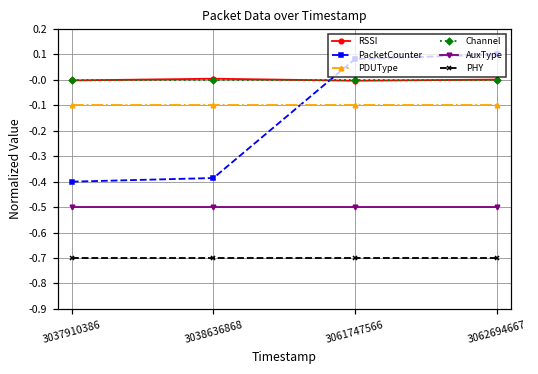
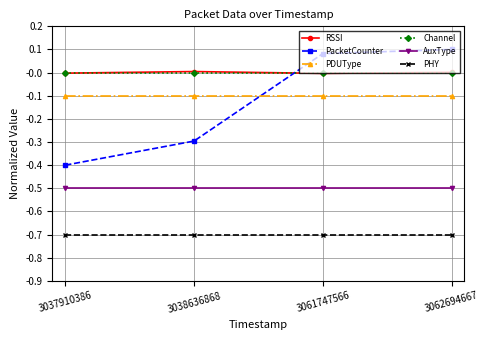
  {
    "PacketCounter": {
      "3037910386": -0.40,
-     "3038636868": -0.39
+     "3038636868": -0.30
    },
    "PDUType": {
      "3037910386": -0.10,
      "3038636868": -0.10,
      "3061747566": -0.10,
      "3062694667": -0.10
    },
    "AuxType": {
      "3037910386": -0.50,
      "3038636868": -0.50,
      "3061747566": -0.50,
      "3062694667": -0.50
    },
    "PHY": {
      "3037910386": -0.70,
      "3038636868": -0.70,
      "3061747566": -0.70,
      "3062694667": -0.70
    }
  }
